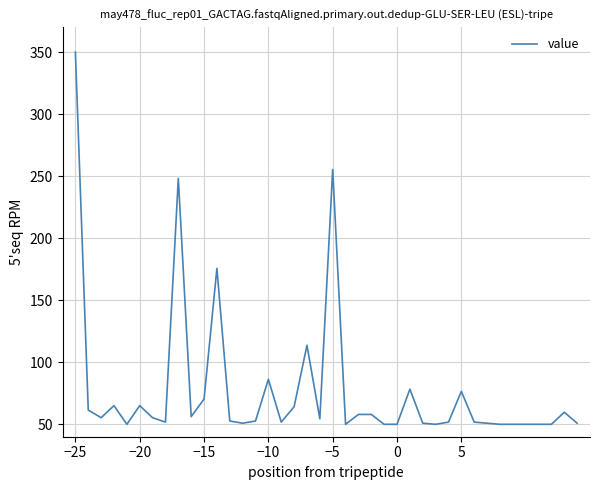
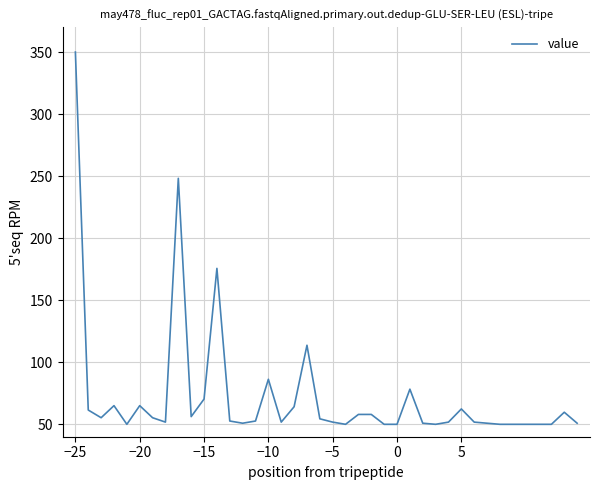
  {
    "−25": 350,
    "−20": 65,
    "−15": 70,
    "−10": 86,
-   "−5": 255,
+   "−5": 52,
    "0": 50,
-   "5": 77
+   "5": 62
  }
